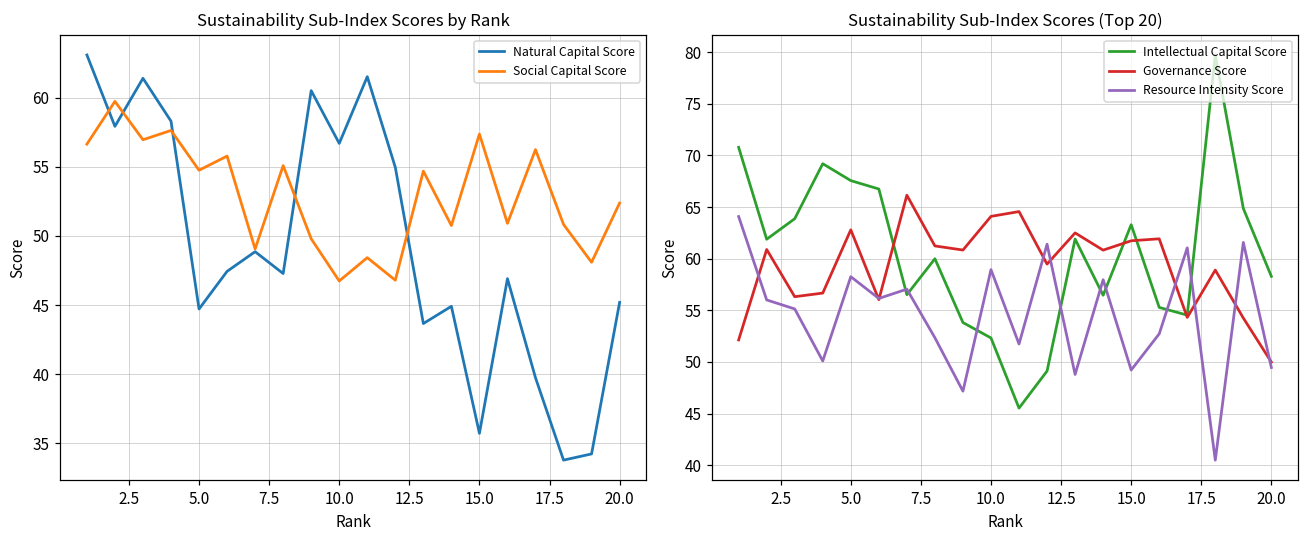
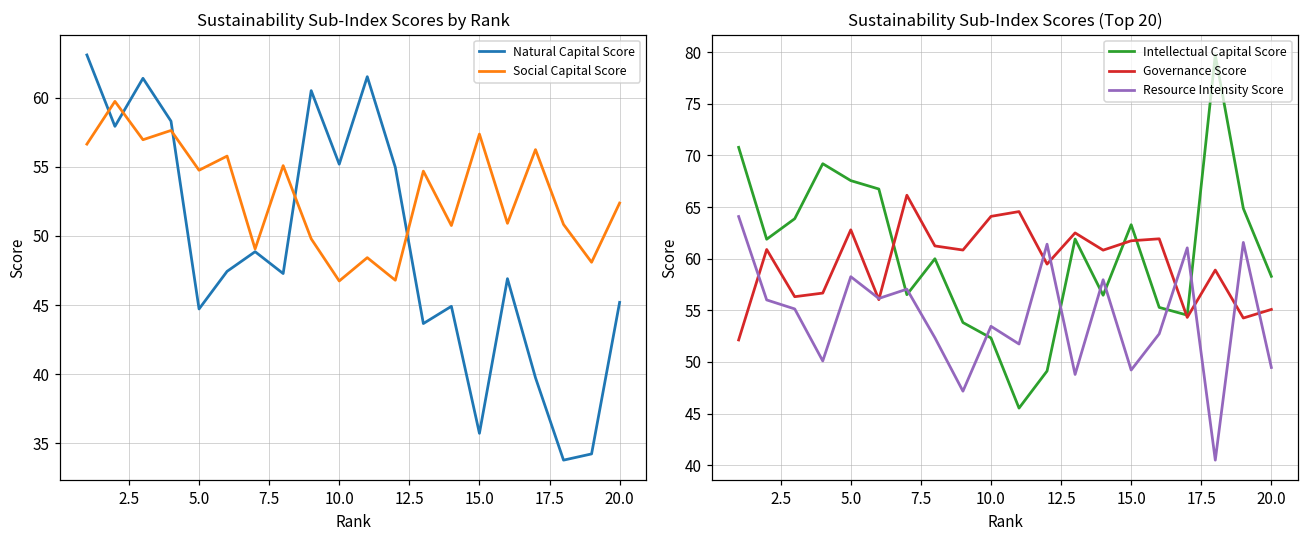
  {
    "Sustainability Sub-Index Scores by Rank": {
      "Natural Capital Score": {
        "5.0": 44.7,
-       "10.0": 56.7,
+       "10.0": 55.2,
        "15.0": 35.7,
        "20.0": 45.2
      },
      "Social Capital Score": {
        "5.0": 54.7,
        "10.0": 46.7,
        "15.0": 57.4,
        "20.0": 52.4
      }
    },
    "Sustainability Sub-Index Scores (Top 20)": {
      "Intellectual Capital Score": {
        "5.0": 68,
        "10.0": 52,
        "15.0": 63,
        "20.0": 58
      },
      "Governance Score": {
        "5.0": 63,
        "10.0": 64,
        "15.0": 62,
-       "20.0": 50
+       "20.0": 55
      },
      "Resource Intensity Score": {
        "5.0": 58,
-       "10.0": 59,
+       "10.0": 53,
        "15.0": 49,
        "20.0": 49
      }
    }
  }
